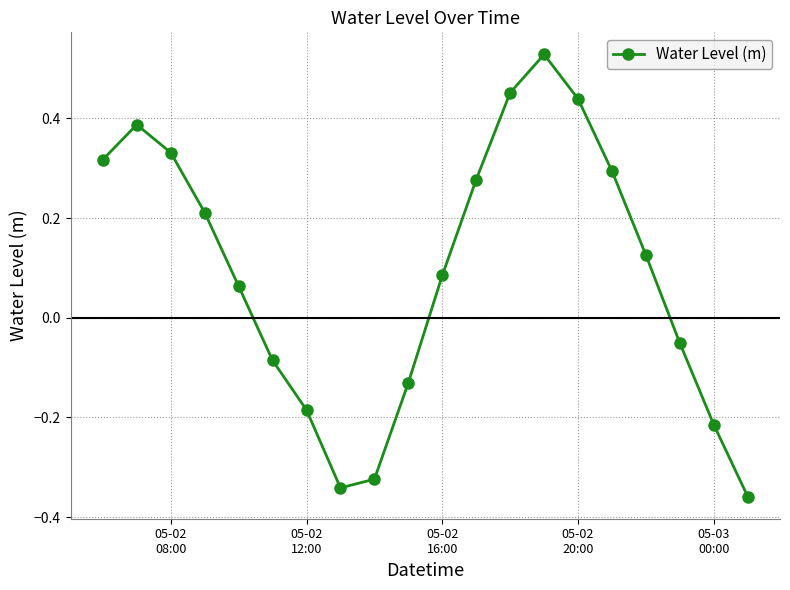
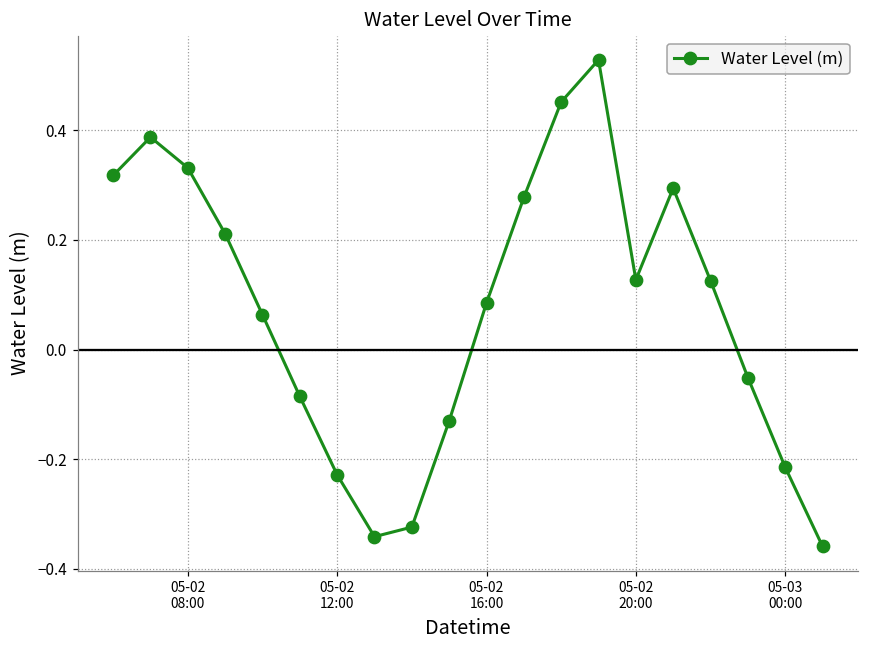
  {
    "05-02 08:00": 0.33,
-   "05-02 12:00": -0.18,
+   "05-02 12:00": -0.23,
    "05-02 16:00": 0.09,
-   "05-02 20:00": 0.44,
+   "05-02 20:00": 0.13,
    "05-03 00:00": -0.21
  }
